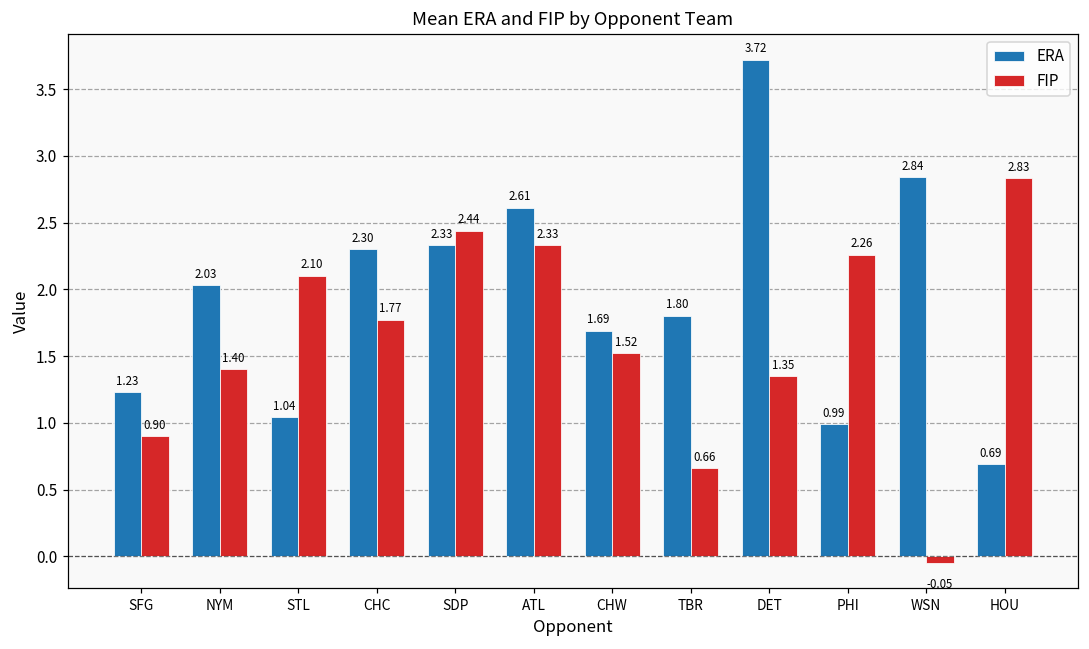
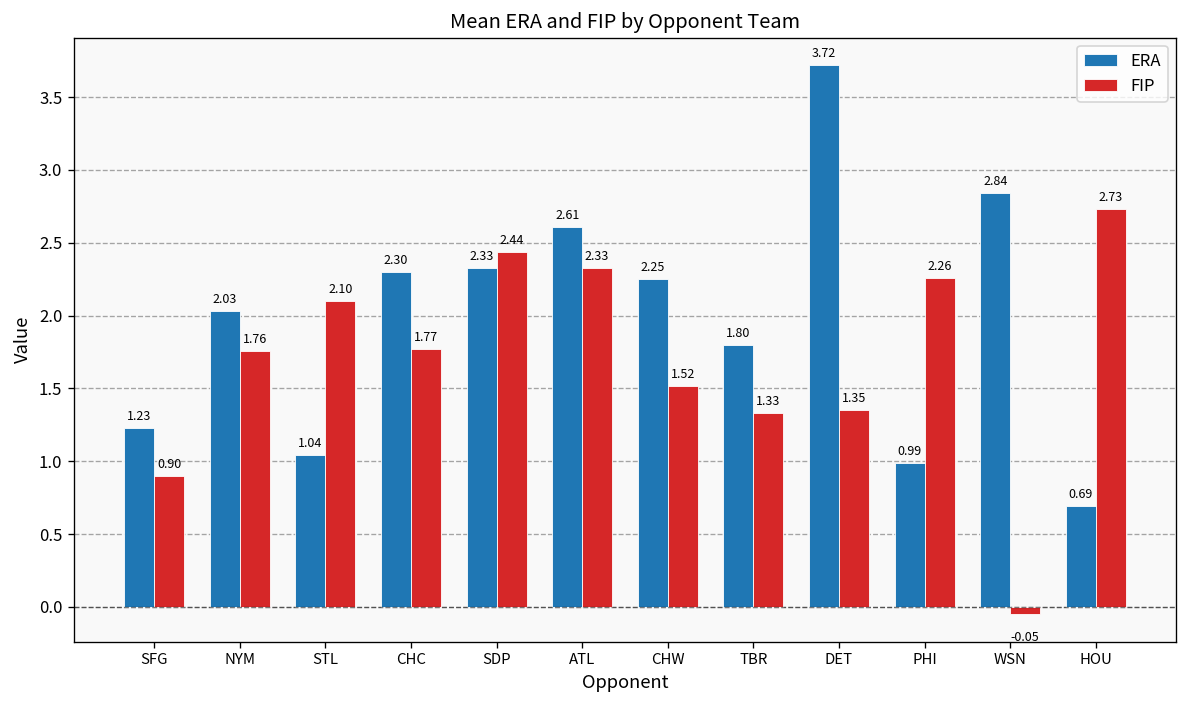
  {
    "ERA": {
      "SFG": 1.23,
      "NYM": 2.03,
      "STL": 1.04,
      "CHC": 2.30,
      "SDP": 2.33,
      "ATL": 2.61,
-     "CHW": 1.69,
+     "CHW": 2.25,
      "TBR": 1.80,
      "DET": 3.72,
      "PHI": 0.99,
      "WSN": 2.84,
      "HOU": 0.69
    },
    "FIP": {
      "SFG": 0.90,
-     "NYM": 1.40,
+     "NYM": 1.76,
      "STL": 2.10,
      "CHC": 1.77,
      "SDP": 2.44,
      "ATL": 2.33,
      "CHW": 1.52,
-     "TBR": 0.66,
+     "TBR": 1.33,
      "DET": 1.35,
      "PHI": 2.26,
      "WSN": -0.05,
-     "HOU": 2.83
+     "HOU": 2.73
    }
  }
